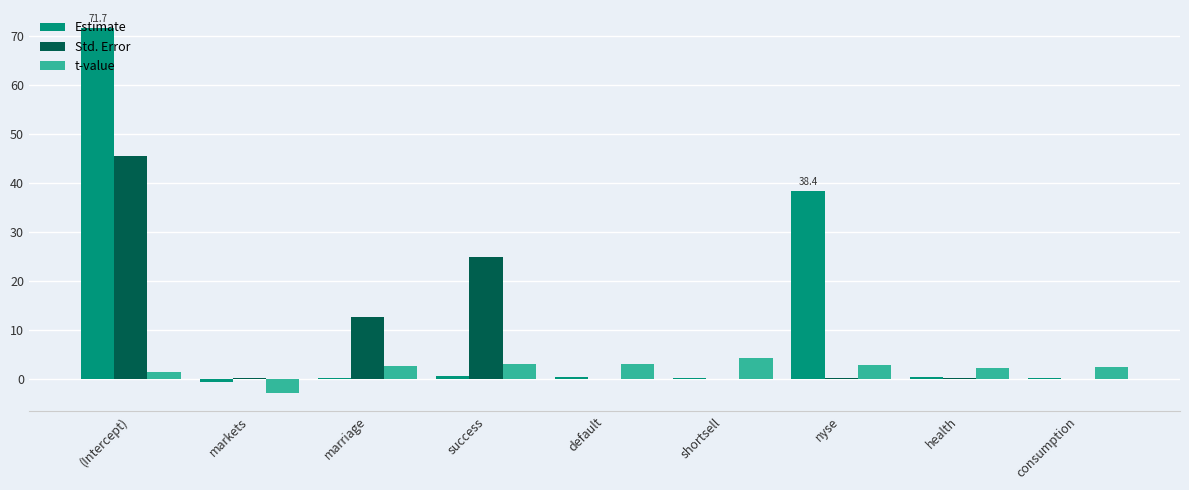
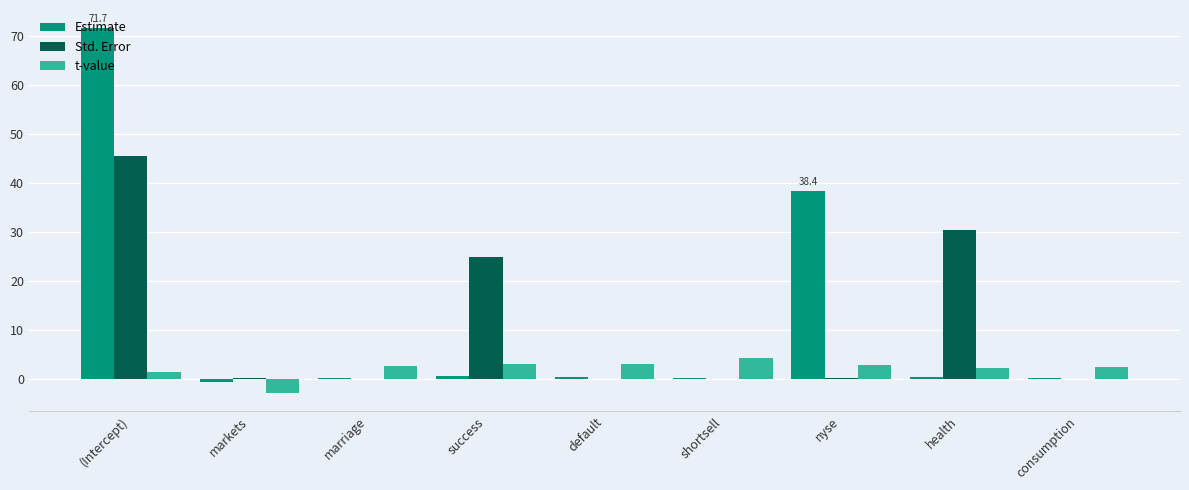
  {
    "Estimate": {
      "(Intercept)": 71.7,
      "nyse": 38.4
    },
    "Std. Error": {
      "(Intercept)": 46,
-     "marriage": 13,
+     "marriage": 0,
      "success": 25,
-     "health": 0
+     "health": 30
    },
    "t-value": {
      "(Intercept)": 2,
      "markets": -3,
      "marriage": 3,
      "success": 3,
      "default": 3,
      "shortsell": 4,
      "nyse": 3,
      "health": 2,
      "consumption": 2
    }
  }
